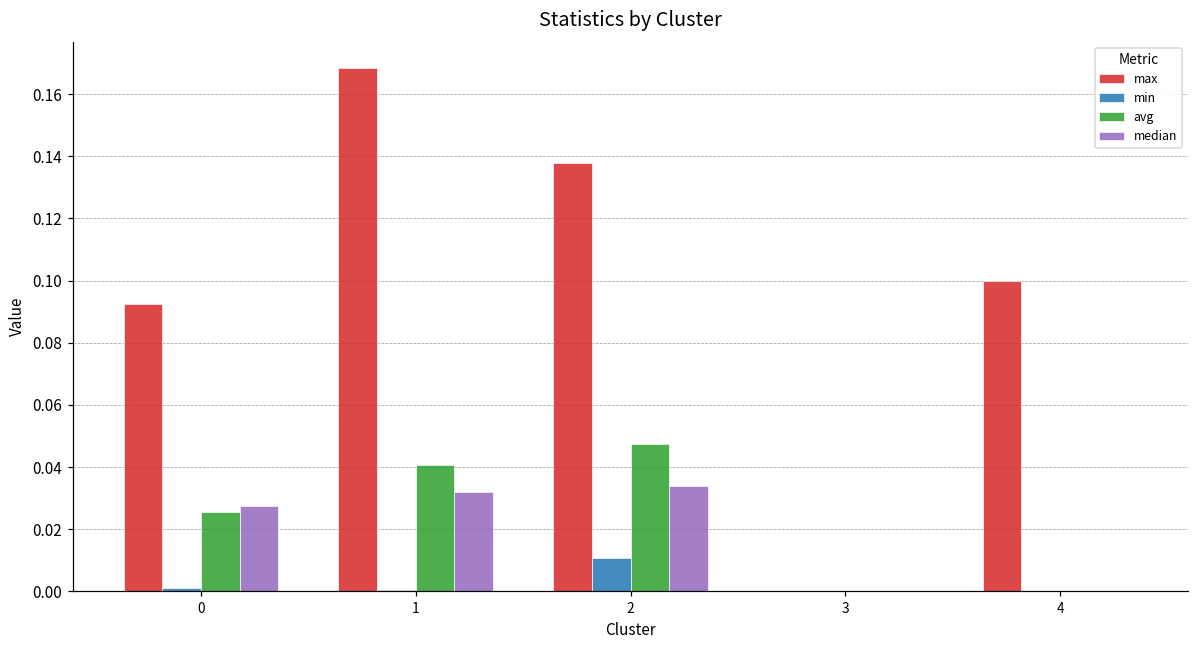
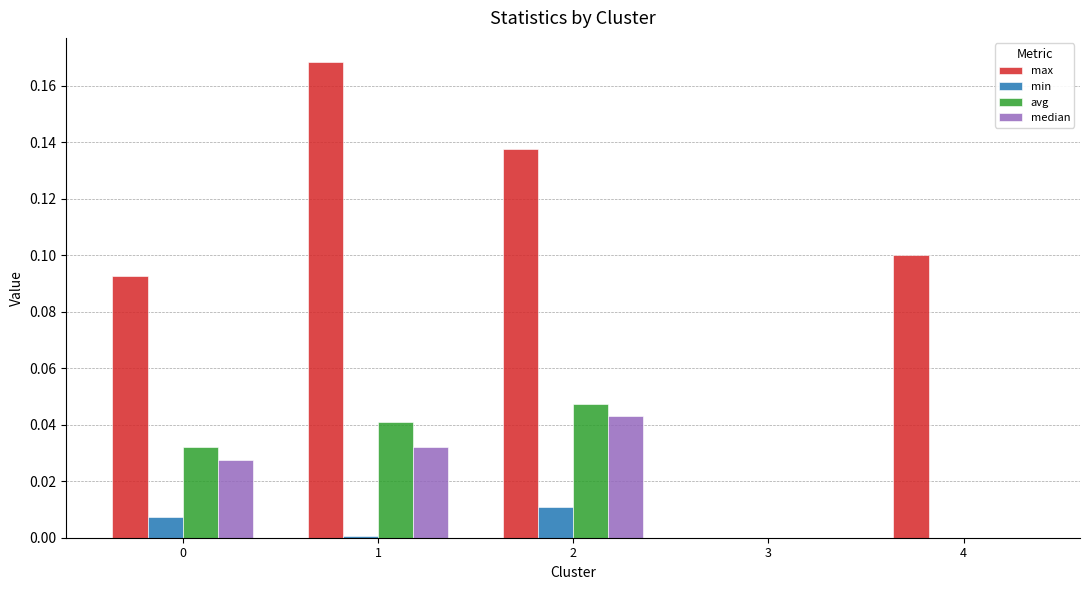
  {
    "max": {
      "0": 0.093,
      "1": 0.168,
      "2": 0.138,
      "3": 0.000,
      "4": 0.100
    },
    "min": {
-     "0": 0.001,
+     "0": 0.007,
      "2": 0.011,
      "3": 0.000,
      "4": 0.000
    },
    "avg": {
-     "0": 0.025,
+     "0": 0.032,
      "1": 0.041,
      "2": 0.047,
      "3": 0.000,
      "4": 0.000
    },
    "median": {
      "0": 0.027,
      "1": 0.032,
-     "2": 0.034,
+     "2": 0.043,
      "3": 0.000,
      "4": 0.000
    }
  }
